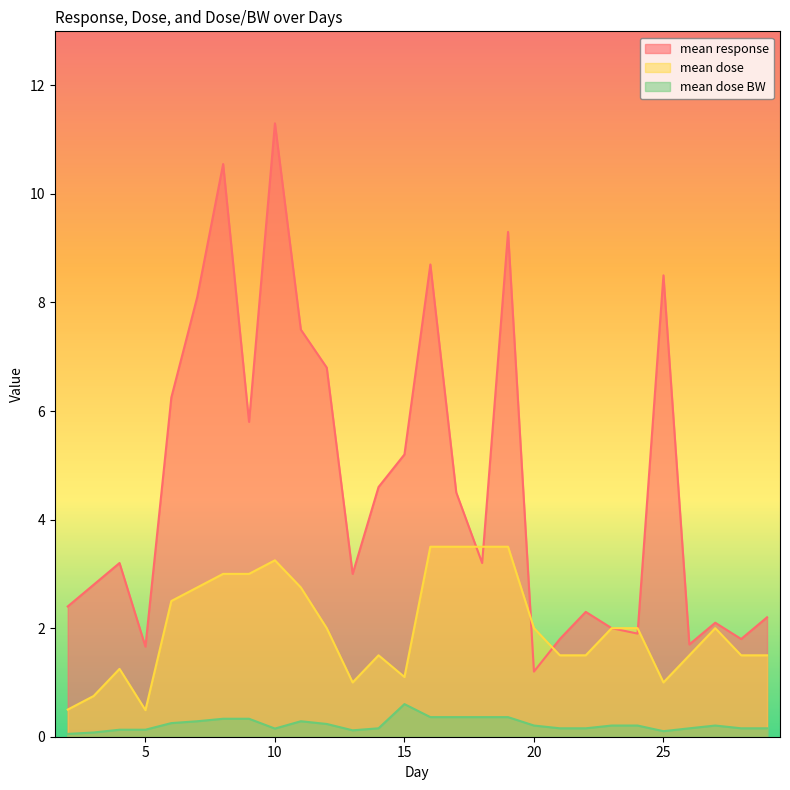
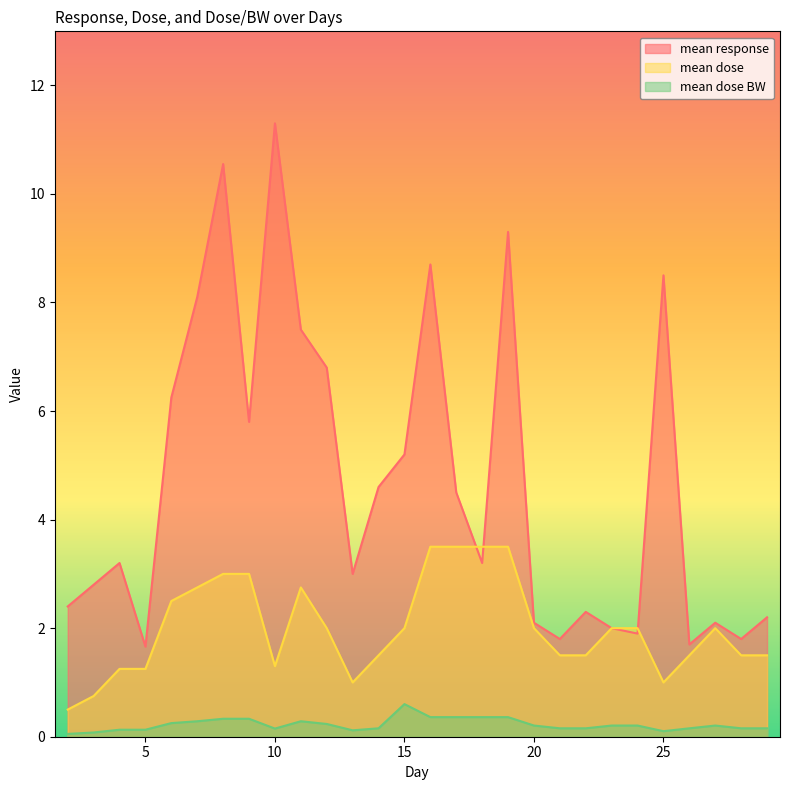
  {
    "mean response": {
      "5": 1.7,
      "10": 11.3,
      "15": 5.2,
-     "20": 1.2,
+     "20": 2.1,
      "25": 8.5
    },
    "mean dose": {
-     "5": 0.5,
-     "10": 3.3,
-     "15": 1.1,
+     "5": 1.3,
+     "10": 1.3,
+     "15": 2.0,
      "20": 2.0,
      "25": 1.0
    },
    "mean dose BW": {
      "5": 0.1,
      "10": 0.2,
      "15": 0.6,
      "20": 0.2,
      "25": 0.1
    }
  }
